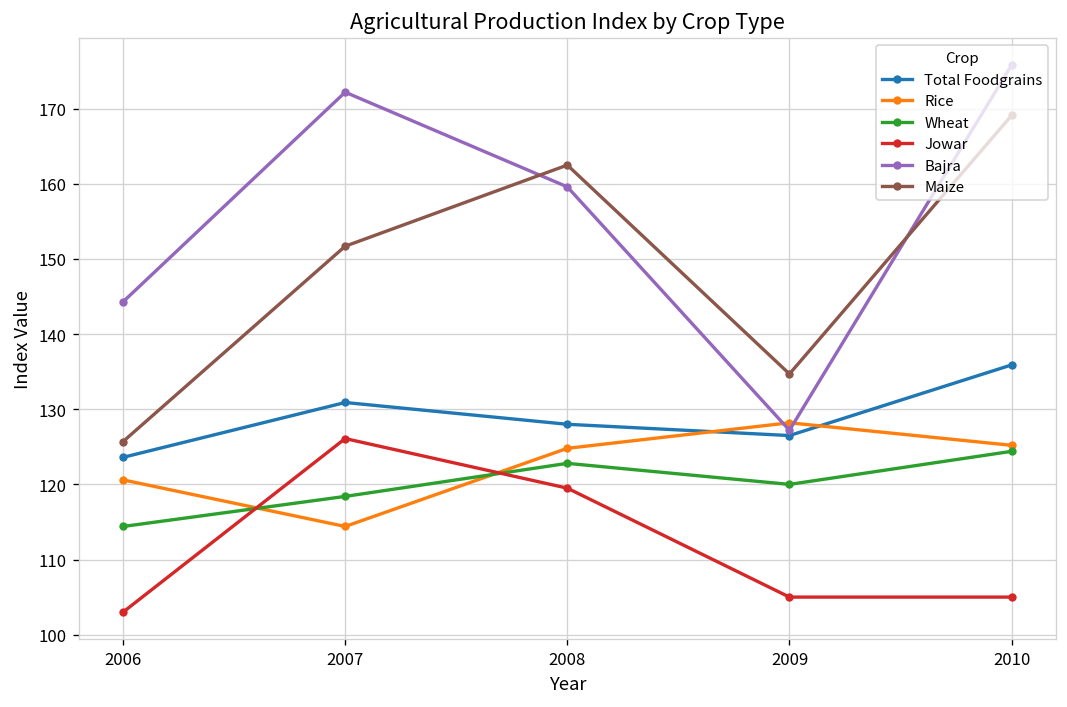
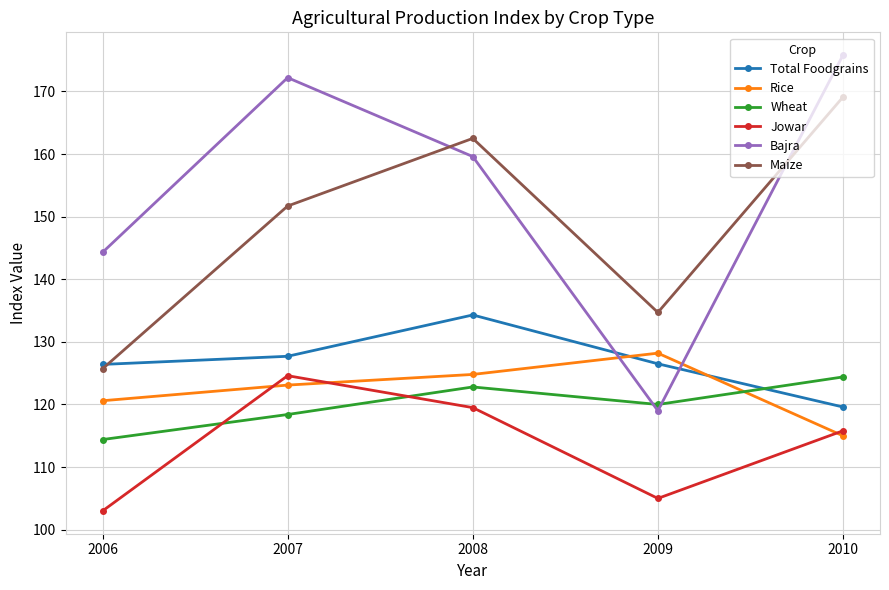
  {
    "Total Foodgrains": {
-     "2006": 124,
-     "2007": 131,
-     "2008": 128,
+     "2006": 126,
+     "2007": 128,
+     "2008": 134,
      "2009": 127,
-     "2010": 136
+     "2010": 120
    },
    "Rice": {
      "2006": 121,
-     "2007": 114,
+     "2007": 123,
      "2008": 125,
      "2009": 128,
-     "2010": 125
+     "2010": 115
    },
    "Wheat": {
      "2006": 114,
      "2007": 118,
      "2008": 123,
      "2009": 120,
      "2010": 124
    },
    "Jowar": {
      "2006": 103,
-     "2007": 126,
+     "2007": 125,
      "2008": 120,
      "2009": 105,
-     "2010": 105
+     "2010": 116
    },
    "Bajra": {
      "2006": 144,
      "2007": 172,
      "2008": 160,
-     "2009": 127
+     "2009": 119
    },
    "Maize": {
      "2006": 126,
      "2007": 152,
      "2008": 163,
      "2009": 135
    }
  }
